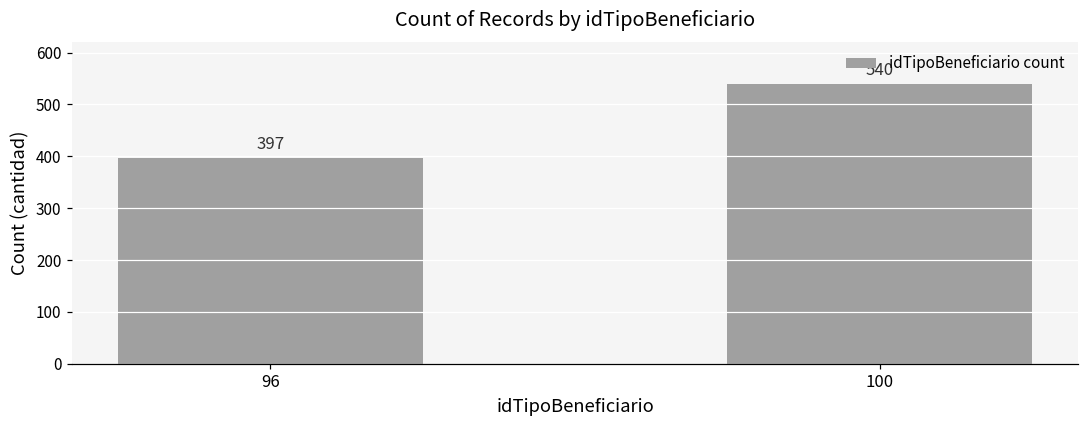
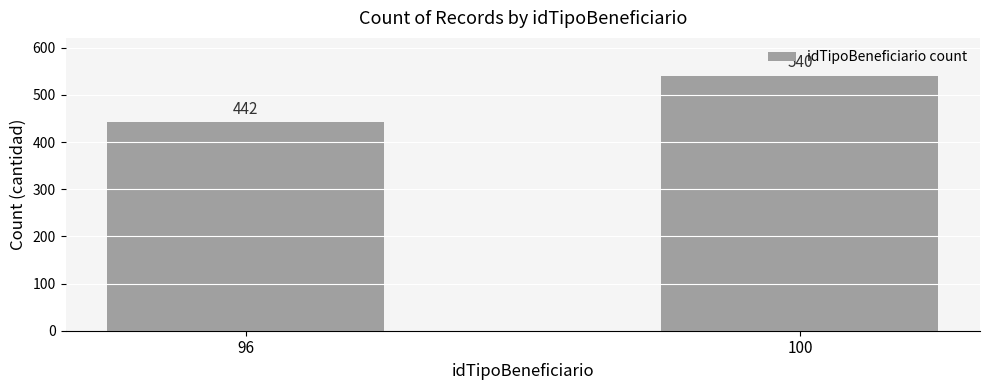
  {
-   "96": 397,
+   "96": 442,
    "100": 540
  }
